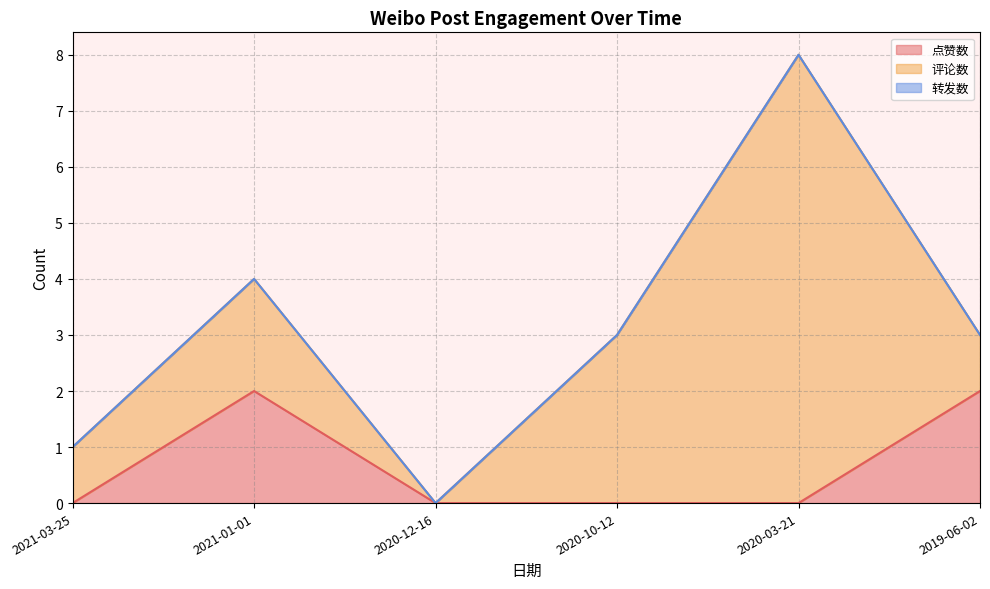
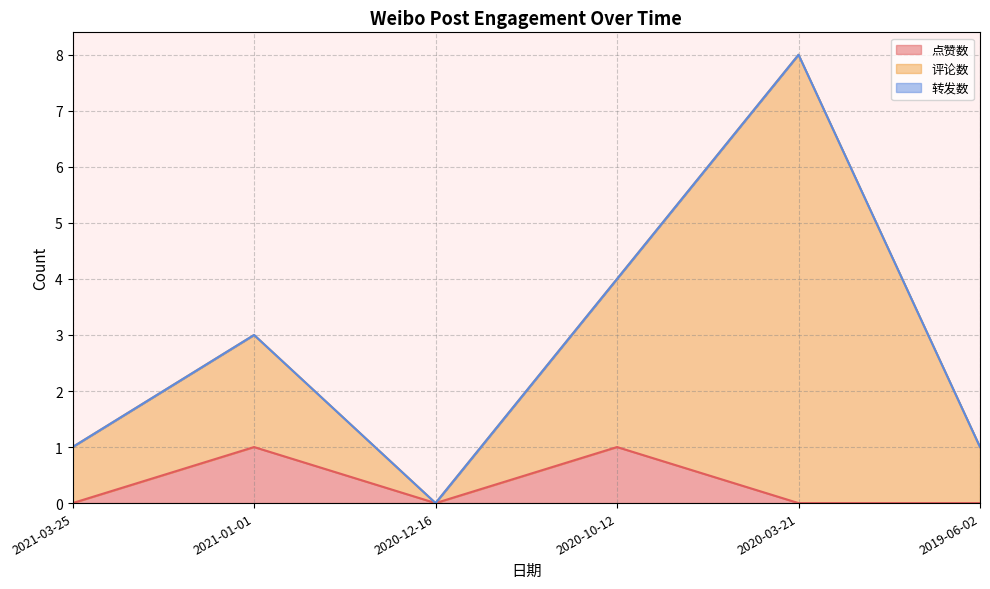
  {
    "点赞数": {
      "2021-03-25": 0,
-     "2021-01-01": 2,
-     "2020-10-12": 0,
+     "2021-01-01": 1,
+     "2020-10-12": 1,
      "2020-03-21": 0,
-     "2019-06-02": 2
+     "2019-06-02": 0
    }
  }
